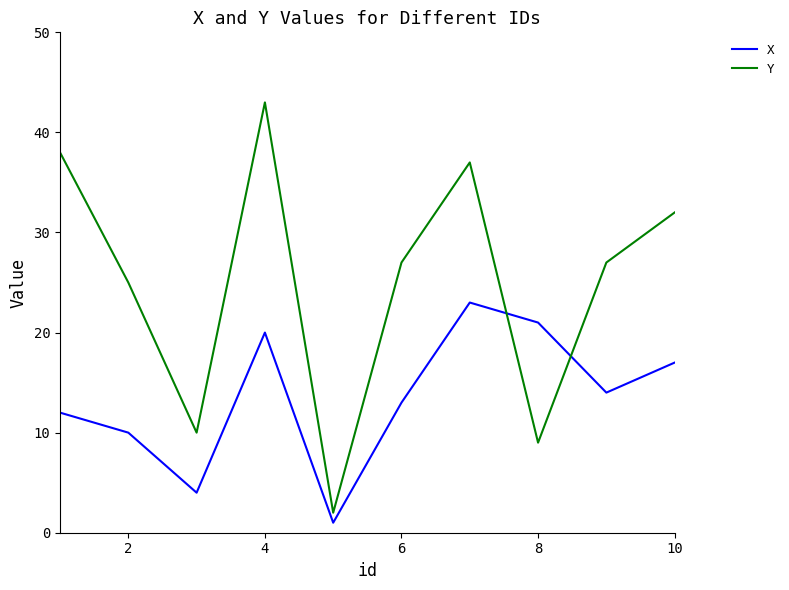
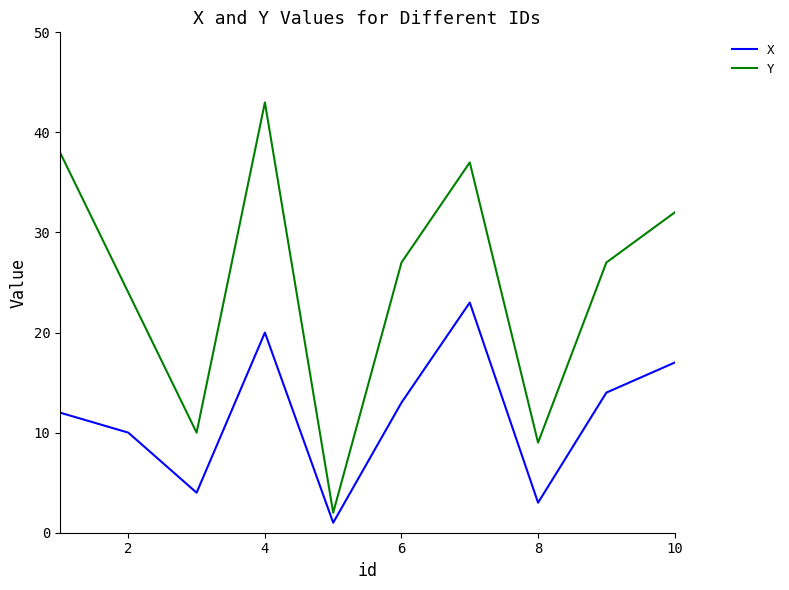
  {
    "X": {
      "2": 10,
      "4": 20,
      "6": 13,
-     "8": 21,
+     "8": 3,
      "10": 17
    },
    "Y": {
-     "2": 25,
+     "2": 24,
      "4": 43,
      "6": 27,
      "8": 9,
      "10": 32
    }
  }
